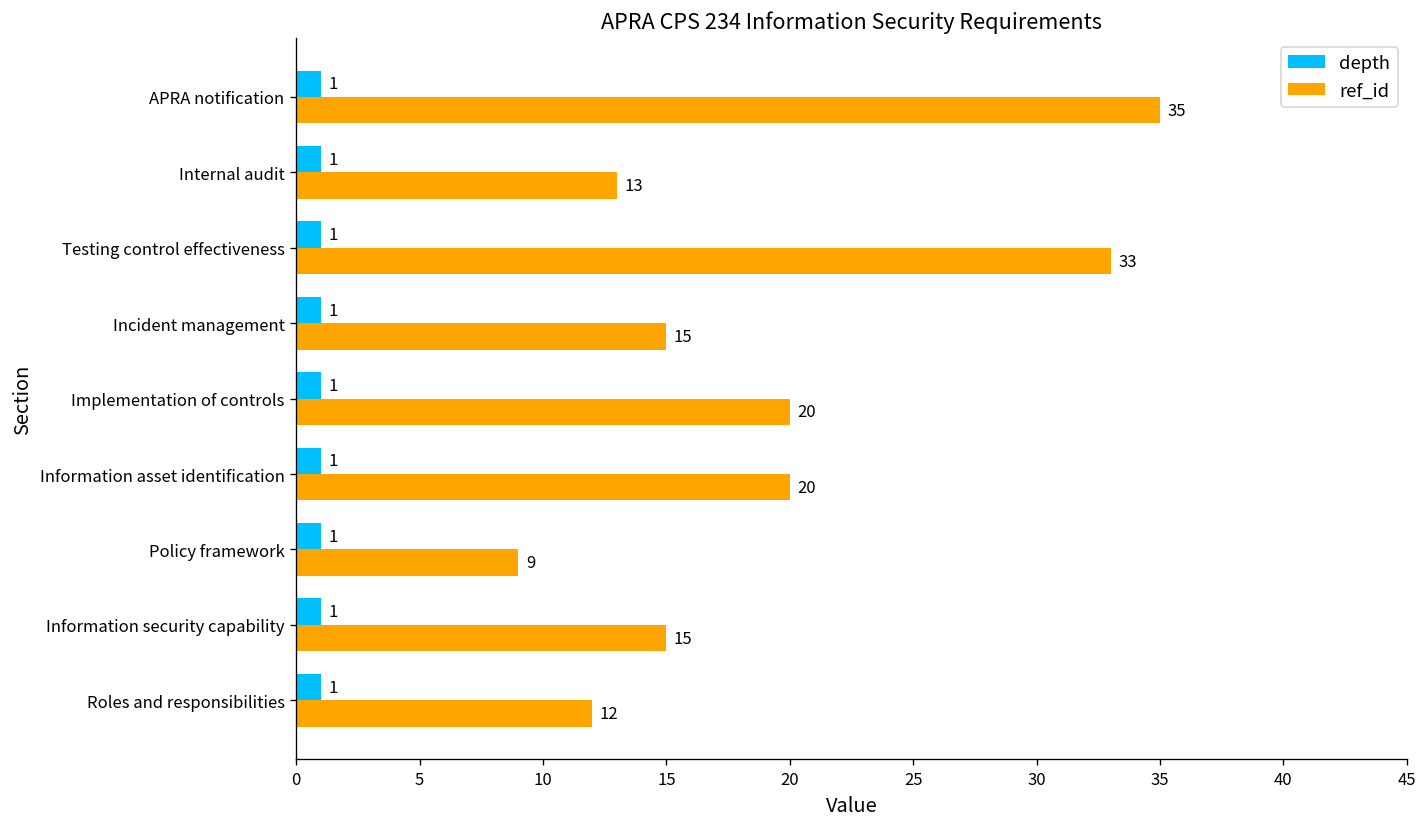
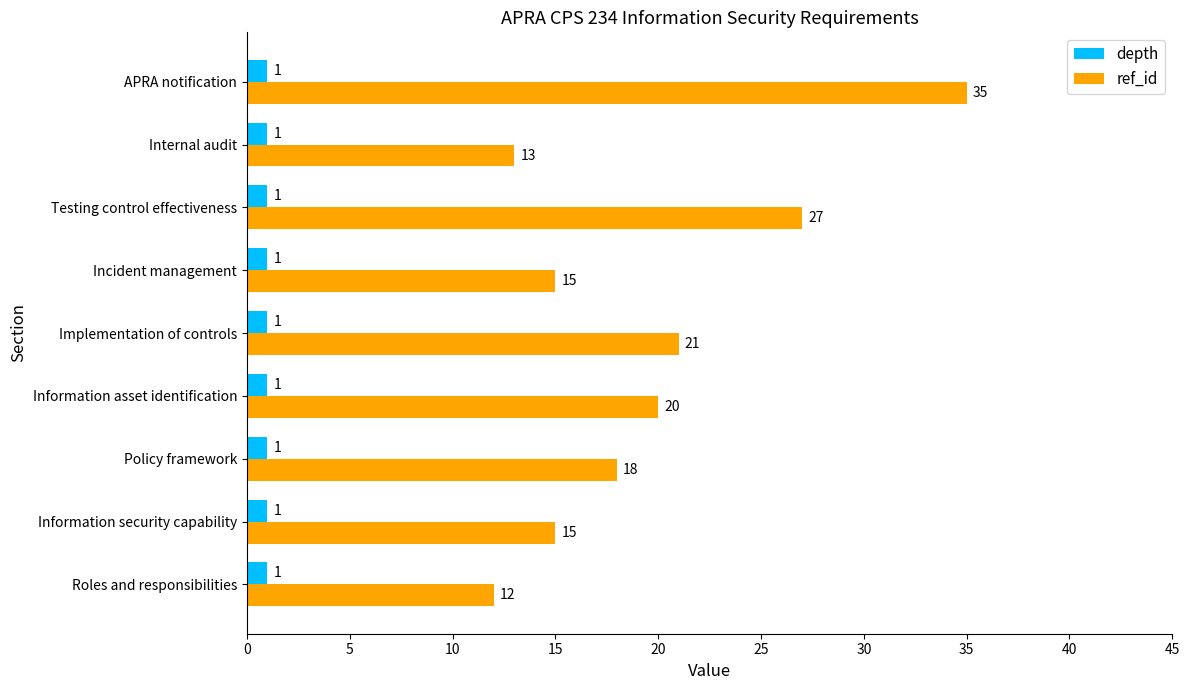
  {
    "depth": {
      "APRA notification": 1,
      "Internal audit": 1,
      "Testing control effectiveness": 1,
      "Incident management": 1,
      "Implementation of controls": 1,
      "Information asset identification": 1,
      "Policy framework": 1,
      "Information security capability": 1,
      "Roles and responsibilities": 1
    },
    "ref_id": {
      "APRA notification": 35,
      "Internal audit": 13,
-     "Testing control effectiveness": 33,
+     "Testing control effectiveness": 27,
      "Incident management": 15,
-     "Implementation of controls": 20,
+     "Implementation of controls": 21,
      "Information asset identification": 20,
-     "Policy framework": 9,
+     "Policy framework": 18,
      "Information security capability": 15,
      "Roles and responsibilities": 12
    }
  }
